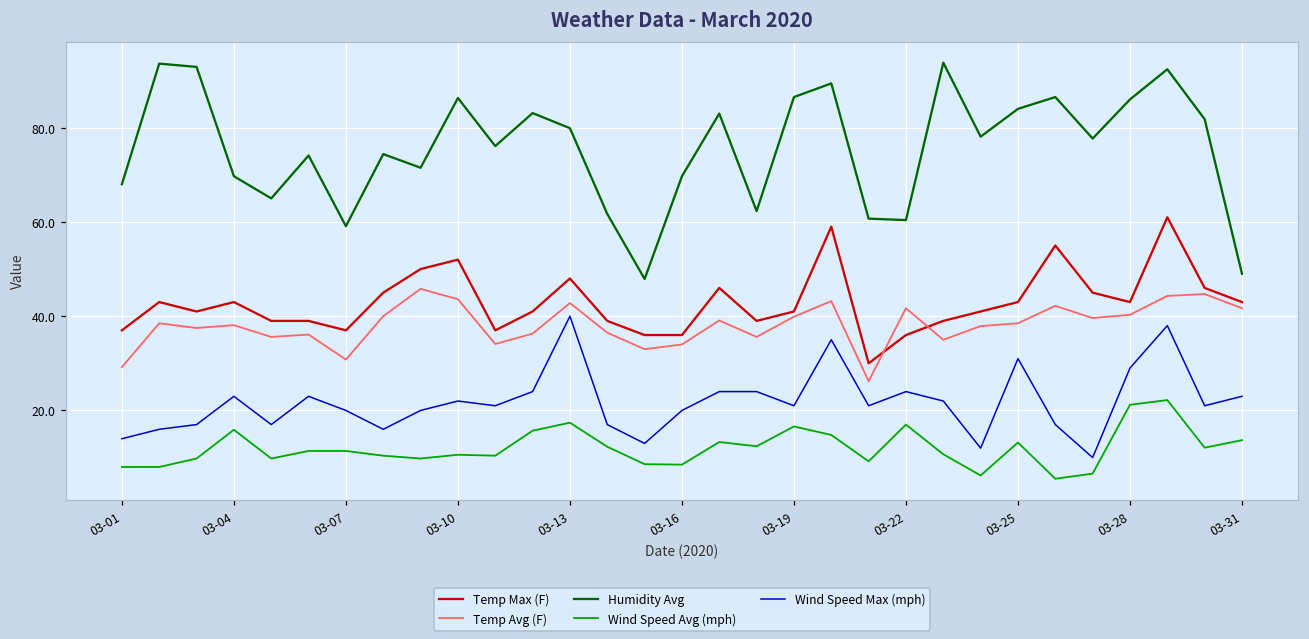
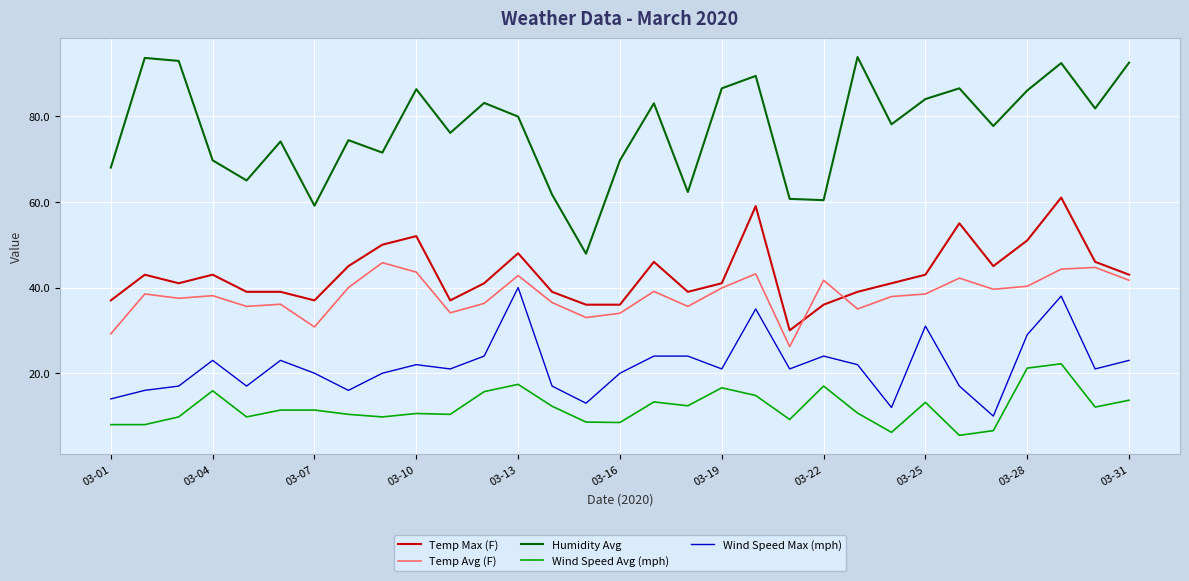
  {
    "Temp Max (F)": {
      "03-01": 37,
      "03-04": 43,
      "03-07": 37,
      "03-10": 52,
      "03-13": 48,
      "03-16": 36,
      "03-19": 41,
      "03-22": 36,
      "03-25": 43,
-     "03-28": 43,
+     "03-28": 51,
      "03-31": 43
    },
    "Temp Avg (F)": {
      "03-01": 29,
      "03-04": 38,
      "03-07": 31,
      "03-10": 44,
      "03-13": 43,
      "03-16": 34,
      "03-19": 40,
      "03-22": 42,
      "03-25": 39,
      "03-28": 40,
      "03-31": 42
    },
    "Humidity Avg": {
      "03-01": 68,
      "03-04": 70,
      "03-07": 59,
      "03-10": 86,
      "03-13": 80,
      "03-16": 70,
      "03-19": 87,
      "03-22": 60,
      "03-25": 84,
      "03-28": 86,
-     "03-31": 49
+     "03-31": 93
    },
    "Wind Speed Avg (mph)": {
      "03-01": 8,
      "03-04": 16,
      "03-07": 11,
      "03-10": 11,
      "03-13": 17,
      "03-16": 9,
      "03-19": 17,
      "03-22": 17,
      "03-25": 13,
      "03-28": 21,
      "03-31": 14
    },
    "Wind Speed Max (mph)": {
      "03-01": 14,
      "03-04": 23,
      "03-07": 20,
      "03-10": 22,
      "03-13": 40,
      "03-16": 20,
      "03-19": 21,
      "03-22": 24,
      "03-25": 31,
      "03-28": 29,
      "03-31": 23
    }
  }
